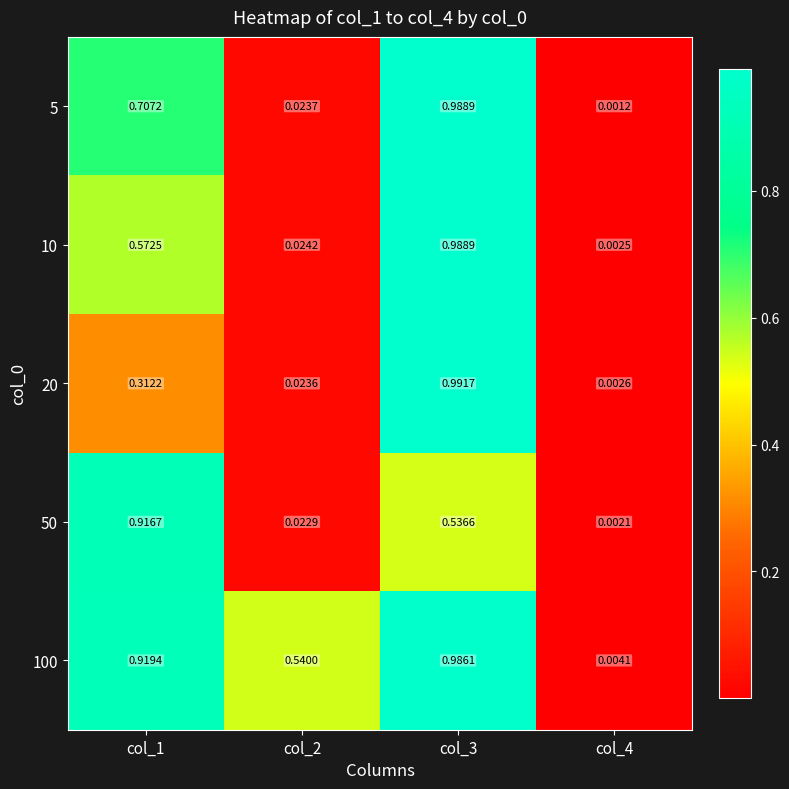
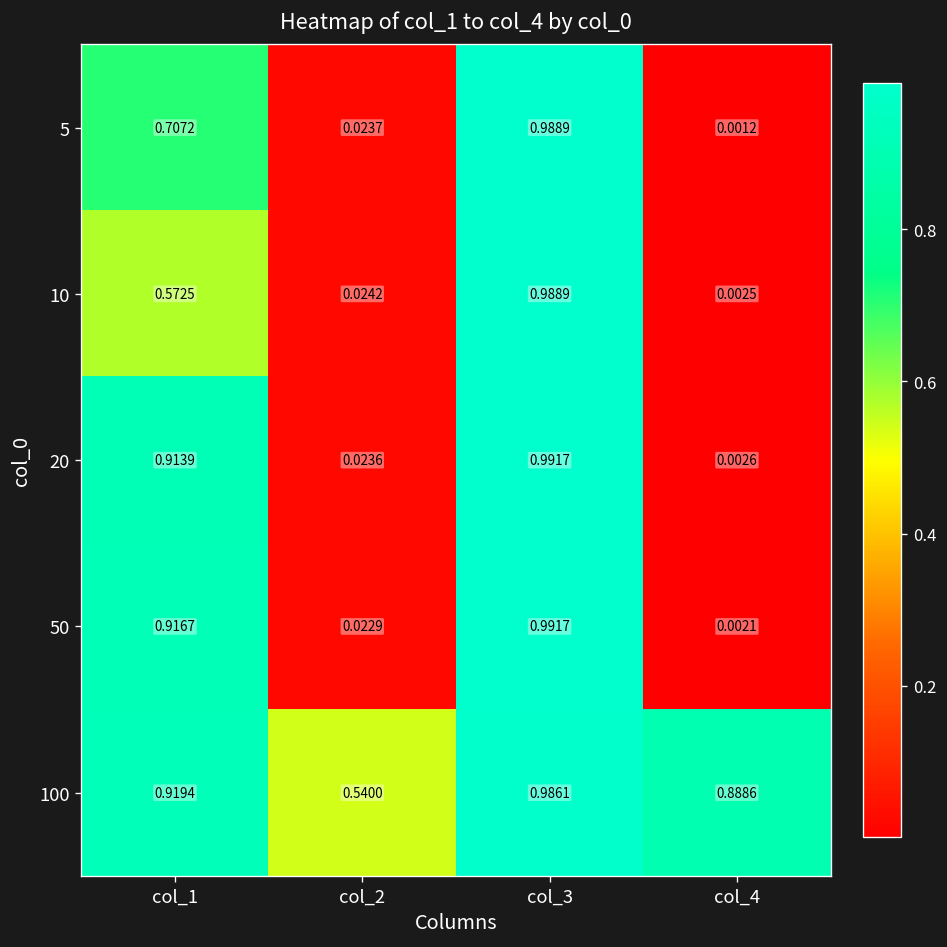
  {
    "20": {
-     "col_1": 0.3122
+     "col_1": 0.9139
    },
    "50": {
-     "col_3": 0.5366
+     "col_3": 0.9917
    },
    "100": {
-     "col_4": 0.0041
+     "col_4": 0.8886
    }
  }
